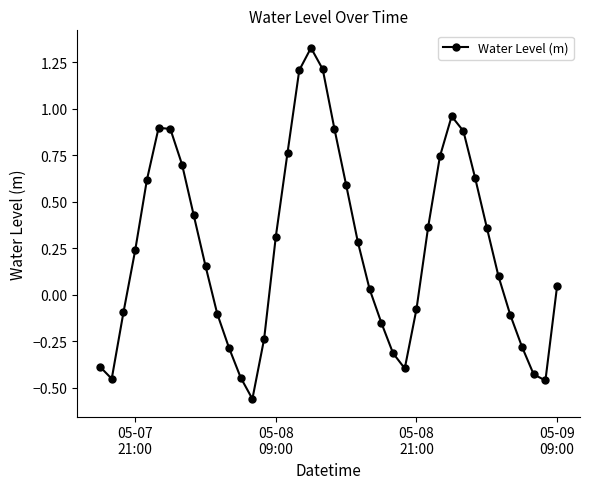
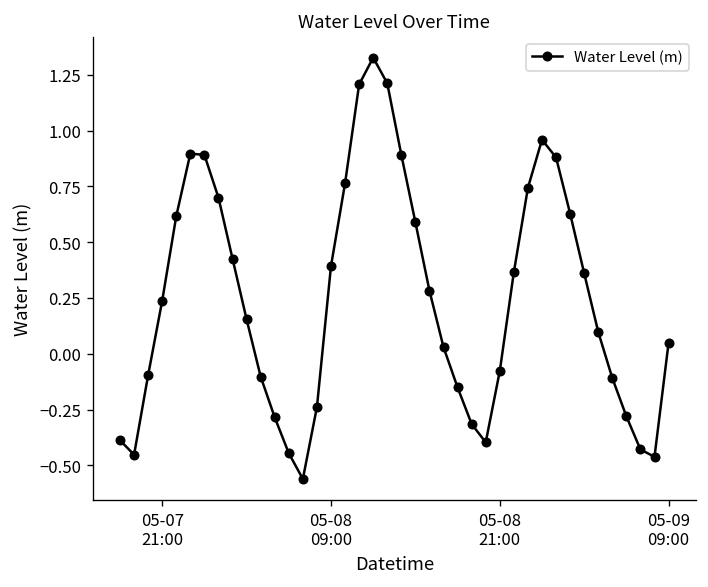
  {
    "05-07 21:00": 0.24,
-   "05-08 09:00": 0.31,
+   "05-08 09:00": 0.39,
    "05-08 21:00": -0.08,
    "05-09 09:00": 0.05
  }
